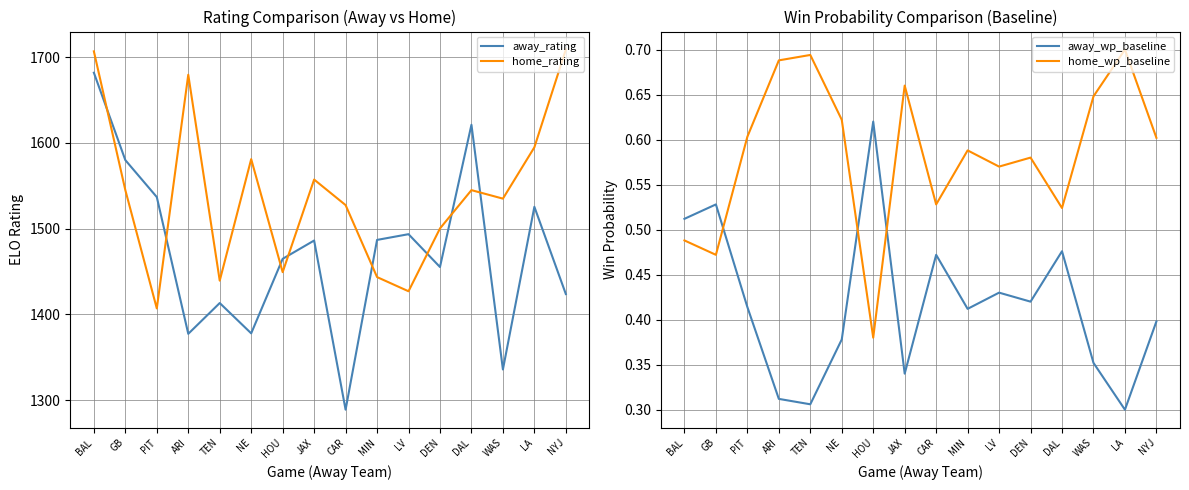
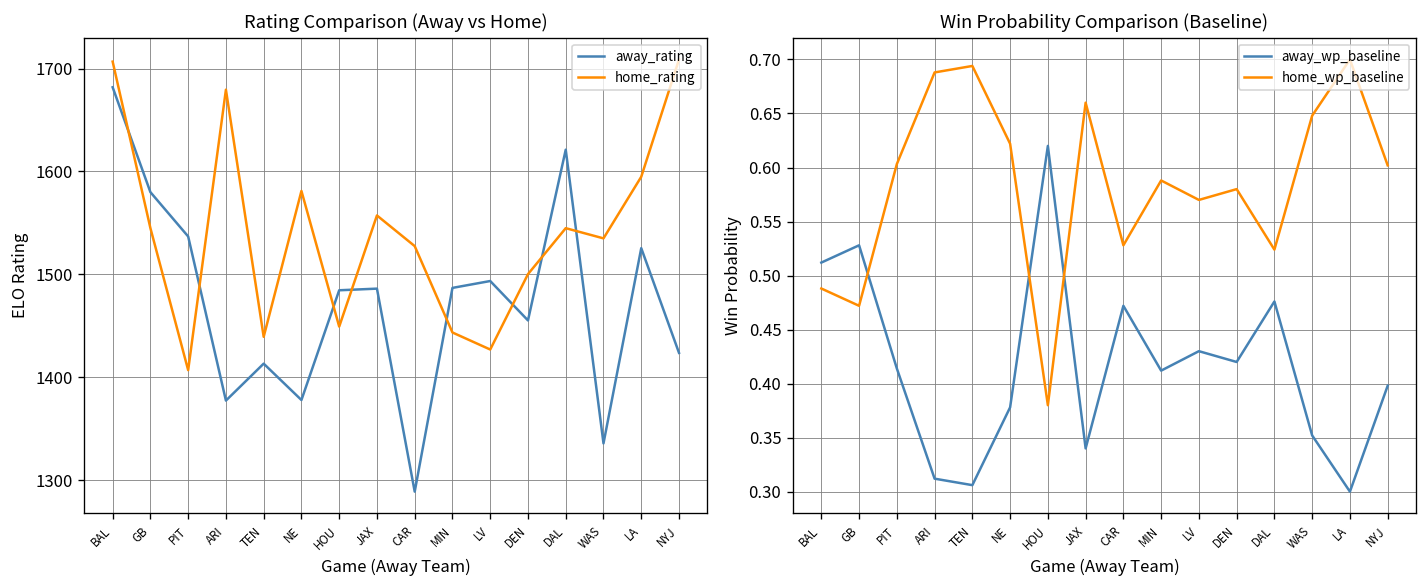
  {
    "Rating Comparison (Away vs Home)": {
      "away_rating": {
        "BAL": 1680,
        "GB": 1580,
        "PIT": 1540,
        "ARI": 1380,
        "TEN": 1410,
        "NE": 1380,
-       "HOU": 1460,
+       "HOU": 1480,
        "JAX": 1490,
        "CAR": 1290,
        "MIN": 1490,
        "LV": 1490,
        "DEN": 1460,
        "DAL": 1620,
        "WAS": 1340,
        "LA": 1530,
        "NYJ": 1420
      },
      "home_rating": {
        "BAL": 1710,
        "GB": 1540,
        "PIT": 1410,
        "ARI": 1680,
        "TEN": 1440,
        "NE": 1580,
        "HOU": 1450,
        "JAX": 1560,
        "CAR": 1530,
        "MIN": 1440,
        "LV": 1430,
        "DEN": 1500,
        "DAL": 1540,
        "WAS": 1530,
        "LA": 1590
      }
    },
    "Win Probability Comparison (Baseline)": {
      "away_wp_baseline": {
        "BAL": 0.51,
        "GB": 0.53,
        "PIT": 0.41,
        "ARI": 0.31,
        "TEN": 0.31,
        "NE": 0.38,
        "HOU": 0.62,
        "JAX": 0.34,
        "CAR": 0.47,
        "MIN": 0.41,
        "LV": 0.43,
        "DEN": 0.42,
        "DAL": 0.48,
        "WAS": 0.35,
        "LA": 0.30,
        "NYJ": 0.40
      },
      "home_wp_baseline": {
        "BAL": 0.49,
        "GB": 0.47,
        "PIT": 0.60,
        "ARI": 0.69,
        "TEN": 0.69,
        "NE": 0.62,
        "HOU": 0.38,
        "JAX": 0.66,
        "CAR": 0.53,
        "MIN": 0.59,
        "LV": 0.57,
        "DEN": 0.58,
        "DAL": 0.52,
        "WAS": 0.65,
        "NYJ": 0.60
      }
    }
  }
